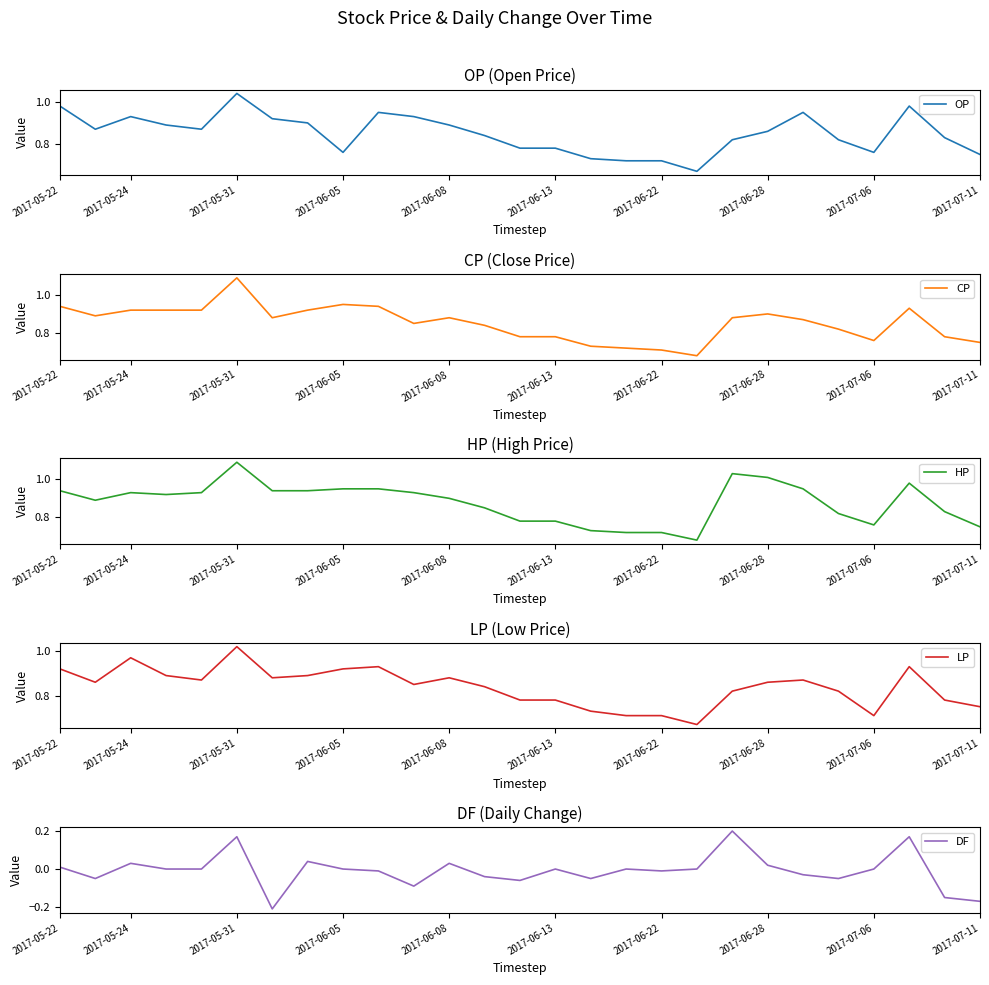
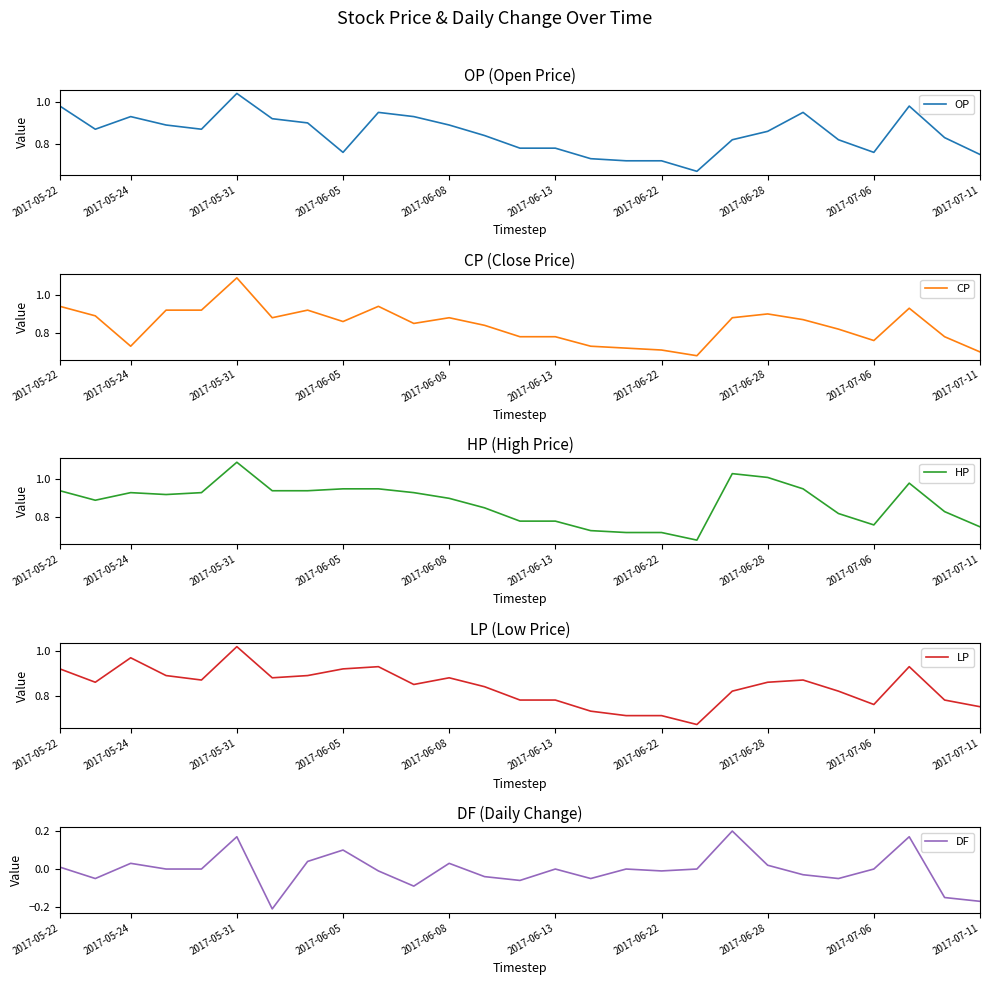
  {
    "OP (Open Price)": {
      "2017-05-22": 0.98,
      "2017-05-24": 0.93,
      "2017-05-31": 1.04,
      "2017-06-05": 0.76,
      "2017-06-08": 0.89,
      "2017-06-13": 0.78,
      "2017-06-22": 0.72,
      "2017-06-28": 0.86,
      "2017-07-06": 0.76,
      "2017-07-11": 0.75
    },
    "CP (Close Price)": {
      "2017-05-22": 0.94,
-     "2017-05-24": 0.92,
+     "2017-05-24": 0.73,
      "2017-05-31": 1.09,
-     "2017-06-05": 0.95,
+     "2017-06-05": 0.86,
      "2017-06-08": 0.88,
      "2017-06-13": 0.78,
      "2017-06-22": 0.71,
      "2017-06-28": 0.90,
      "2017-07-06": 0.76,
-     "2017-07-11": 0.75
+     "2017-07-11": 0.70
    },
    "HP (High Price)": {
      "2017-05-22": 0.94,
      "2017-05-24": 0.93,
      "2017-05-31": 1.09,
      "2017-06-05": 0.95,
      "2017-06-08": 0.90,
      "2017-06-13": 0.78,
      "2017-06-22": 0.72,
      "2017-06-28": 1.01,
      "2017-07-06": 0.76,
      "2017-07-11": 0.75
    },
    "LP (Low Price)": {
      "2017-05-22": 0.92,
      "2017-05-24": 0.97,
      "2017-05-31": 1.02,
      "2017-06-05": 0.92,
      "2017-06-08": 0.88,
      "2017-06-13": 0.78,
      "2017-06-22": 0.71,
      "2017-06-28": 0.86,
-     "2017-07-06": 0.71,
+     "2017-07-06": 0.76,
      "2017-07-11": 0.75
    },
    "DF (Daily Change)": {
      "2017-05-22": 0.0,
      "2017-05-24": 0.03,
      "2017-05-31": 0.17,
-     "2017-06-05": 0.0,
+     "2017-06-05": 0.1,
      "2017-06-08": 0.03,
      "2017-06-13": 0.0,
      "2017-06-22": 0.0,
      "2017-06-28": 0.02,
      "2017-07-06": 0.0,
      "2017-07-11": -0.17
    }
  }
